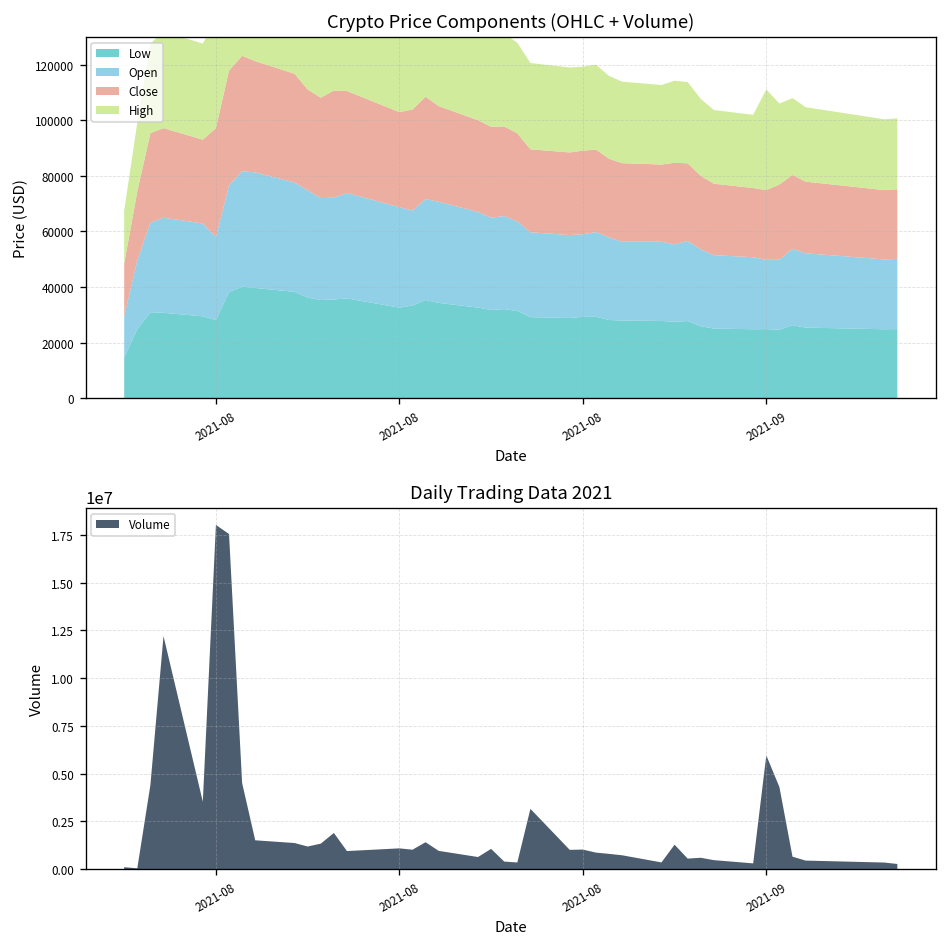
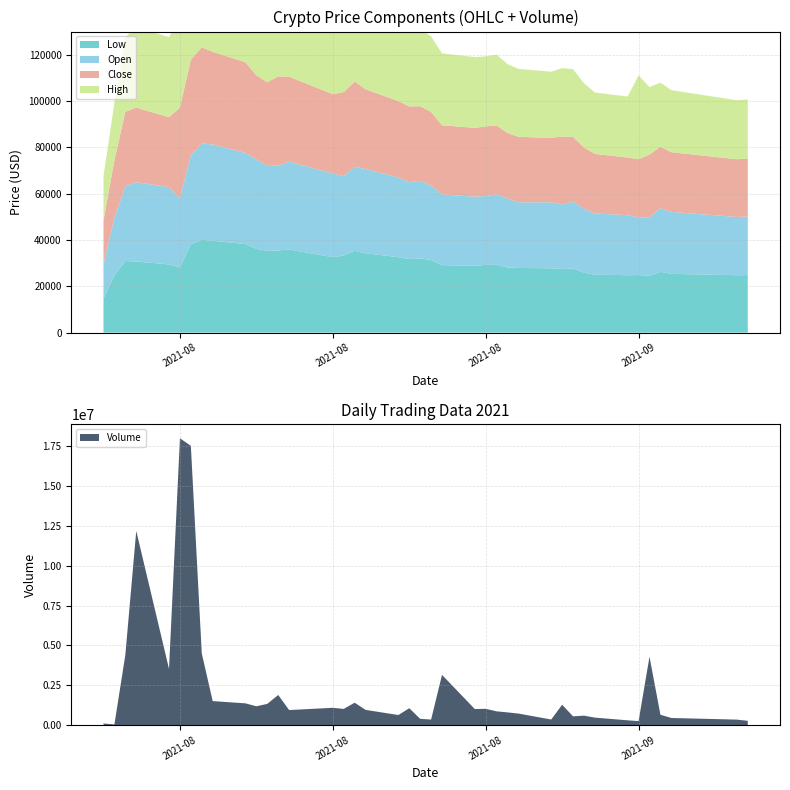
  {
    "Crypto Price Components (OHLC + Volume)": {
      "Close": {
        "2021-09": 25000
      },
      "High": {
        "2021-09": 36000
      }
    },
    "Daily Trading Data 2021": {
-     "2021-09": 6000000
+     "2021-09": 200000
    }
  }
